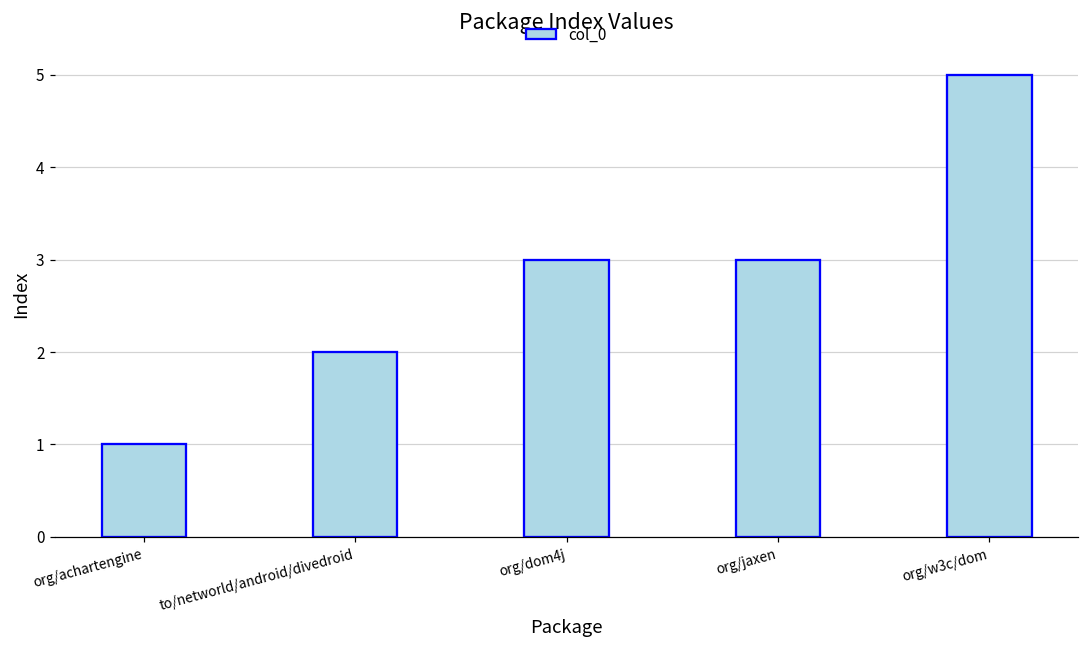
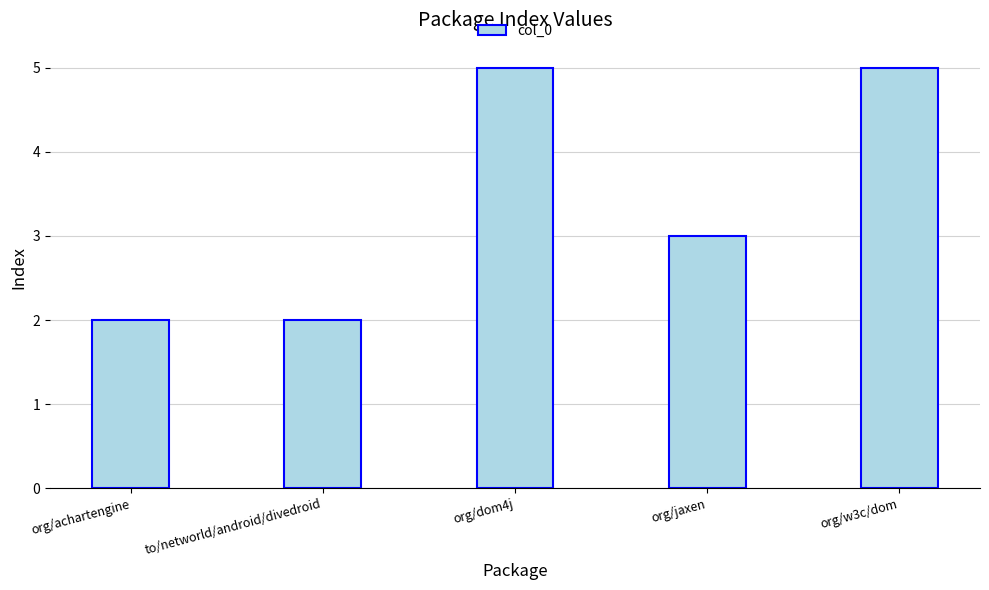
  {
-   "org/achartengine": 1,
+   "org/achartengine": 2,
    "to/networld/android/divedroid": 2,
-   "org/dom4j": 3,
+   "org/dom4j": 5,
    "org/jaxen": 3,
    "org/w3c/dom": 5
  }
